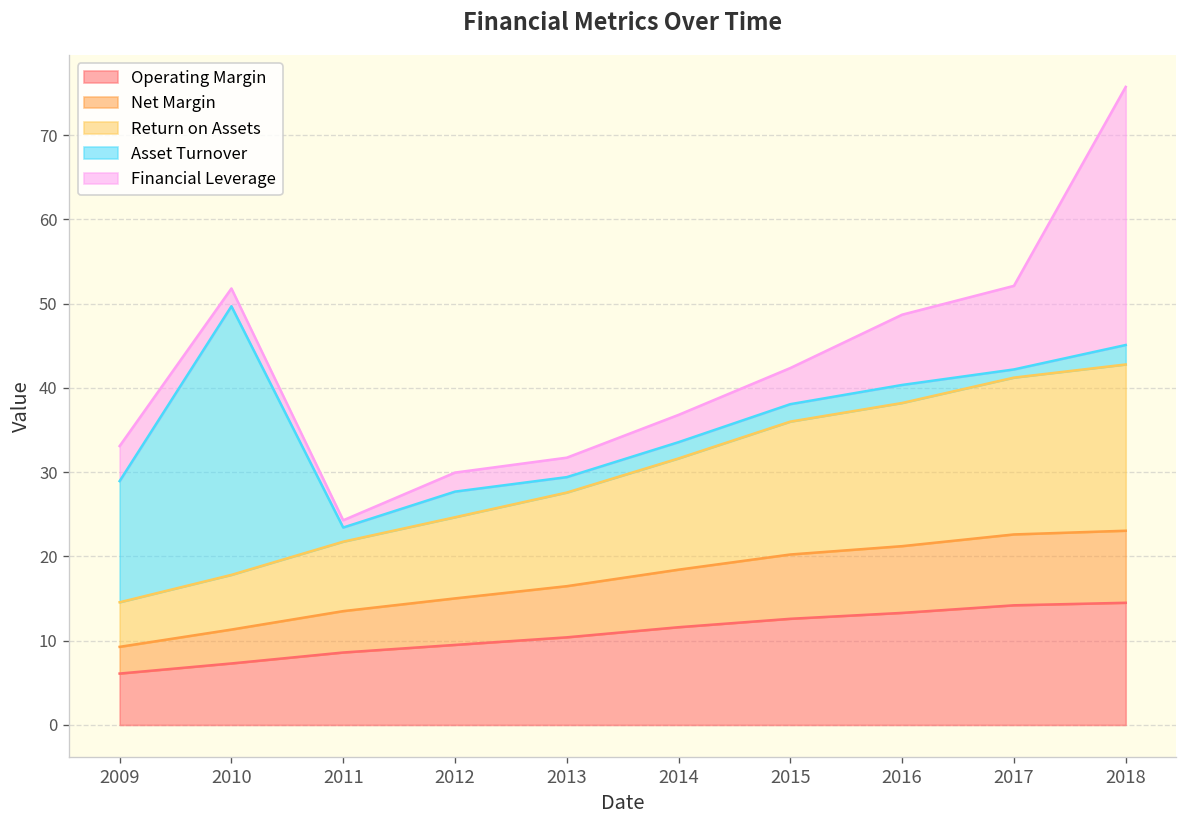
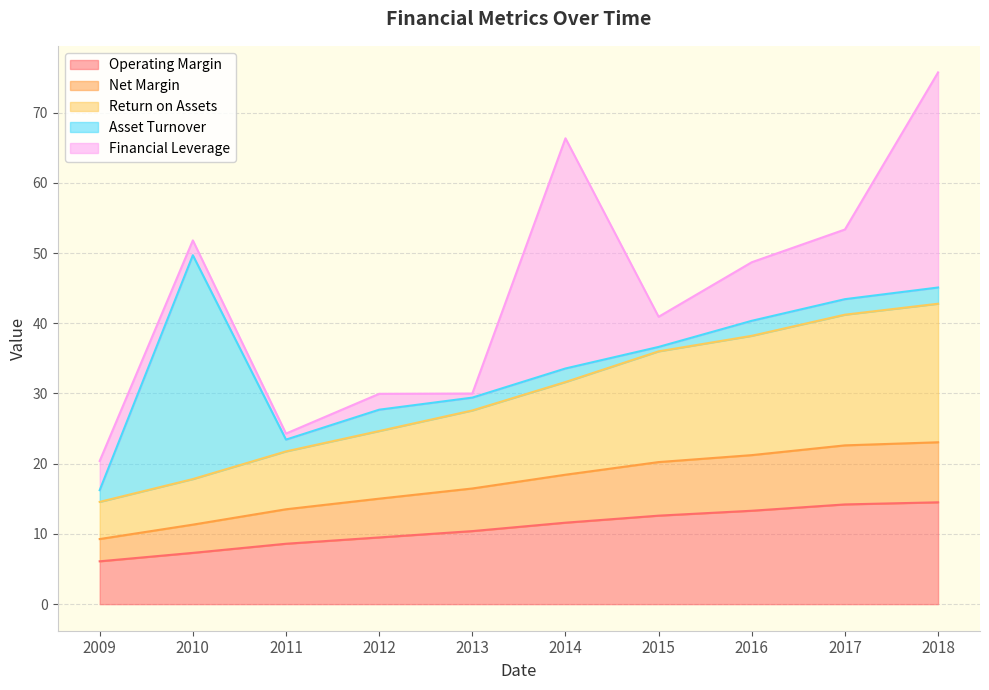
  {
    "Asset Turnover": {
-     "2009": 14,
+     "2009": 2,
      "2010": 32,
      "2011": 2,
      "2012": 3,
      "2013": 2,
      "2014": 2,
-     "2015": 2,
+     "2015": 1,
      "2016": 2,
-     "2017": 1,
+     "2017": 2,
      "2018": 2
    },
    "Financial Leverage": {
      "2009": 4,
      "2010": 2,
      "2011": 1,
      "2012": 2,
-     "2013": 2,
-     "2014": 3,
+     "2013": 1,
+     "2014": 33,
      "2015": 4,
      "2016": 8,
      "2017": 10,
      "2018": 31
    }
  }
